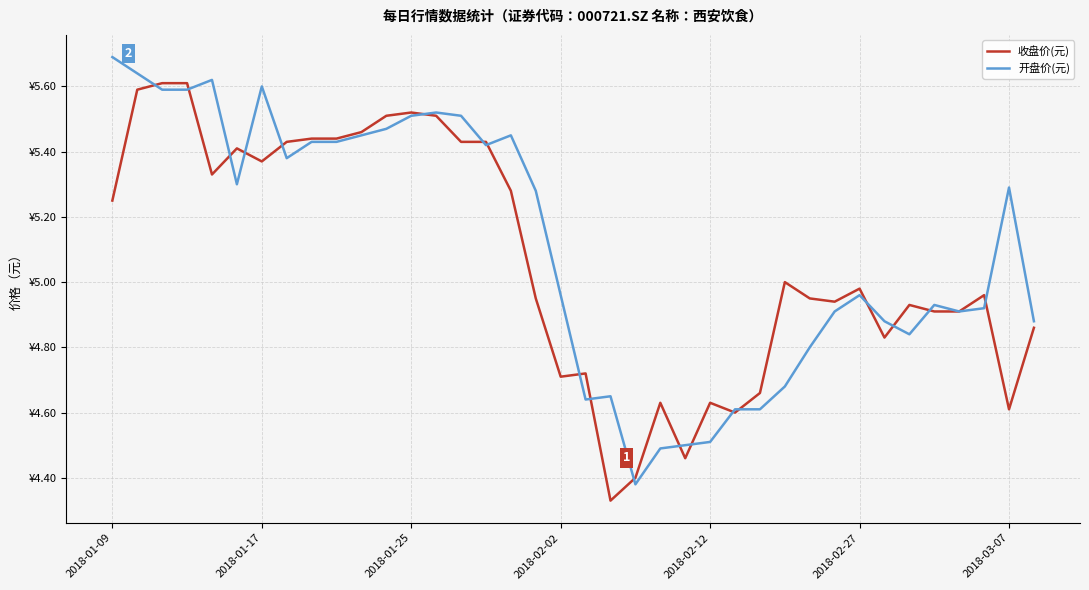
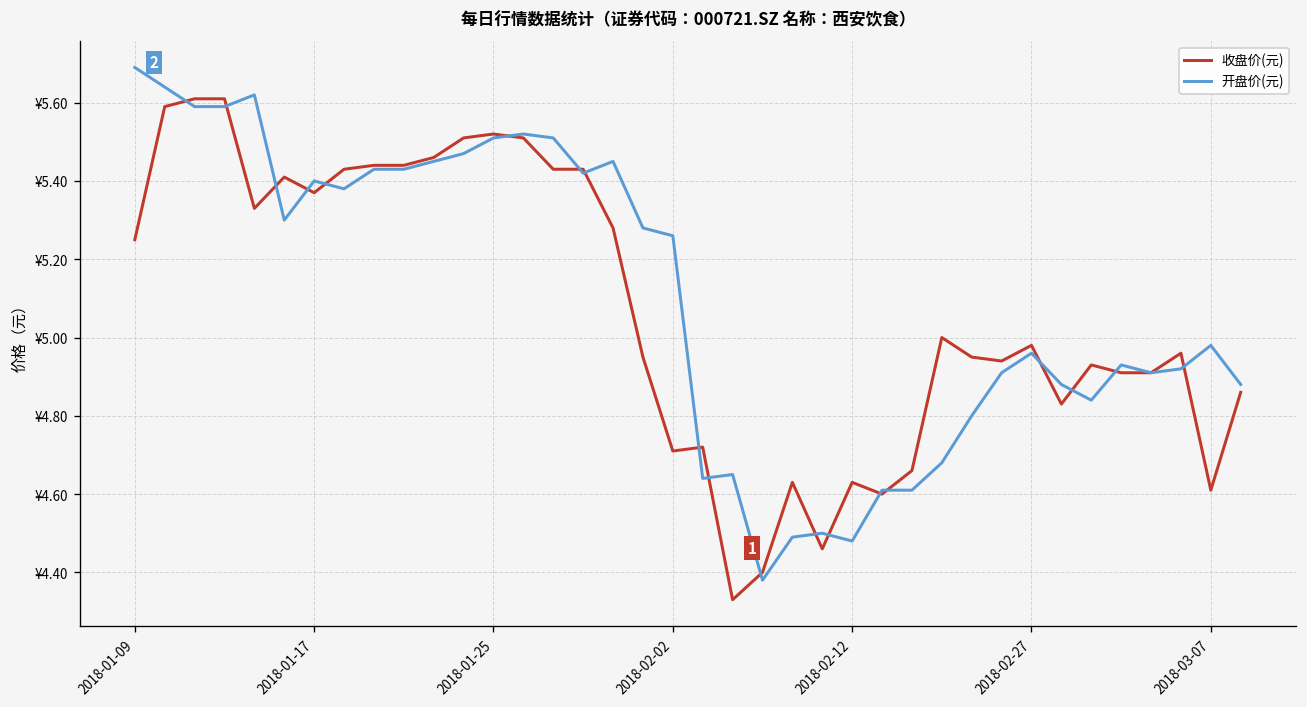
  {
    "收盘价(元)": {
      "2018-01-09": "¥5.25",
      "2018-01-17": "¥5.37",
      "2018-01-25": "¥5.52",
      "2018-02-02": "¥4.71",
      "2018-02-12": "¥4.63",
      "2018-02-27": "¥4.98",
      "2018-03-07": "¥4.61"
    },
    "开盘价(元)": {
-     "2018-01-17": "¥5.6",
+     "2018-01-17": "¥5.4",
      "2018-01-25": "¥5.51",
-     "2018-02-02": "¥4.96",
-     "2018-02-12": "¥4.51",
+     "2018-02-02": "¥5.26",
+     "2018-02-12": "¥4.48",
      "2018-02-27": "¥4.96",
-     "2018-03-07": "¥5.29"
+     "2018-03-07": "¥4.98"
    }
  }
